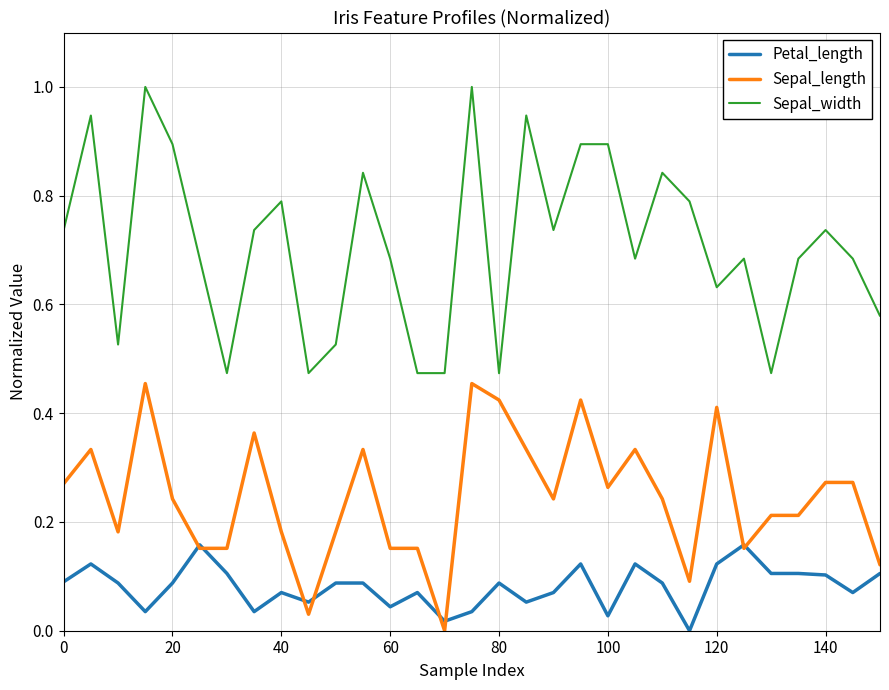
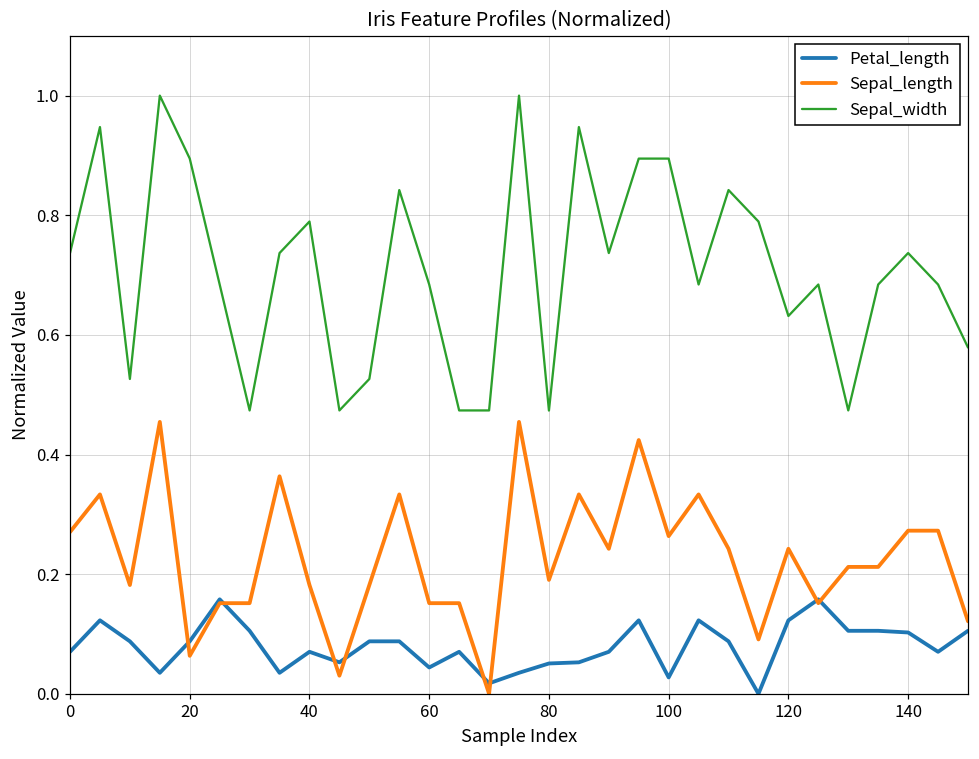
  {
    "Petal_length": {
-     "0": 0.09,
+     "0": 0.07,
      "20": 0.09,
      "40": 0.07,
      "60": 0.04,
-     "80": 0.09,
+     "80": 0.05,
      "100": 0.03,
      "120": 0.12,
      "140": 0.10
    },
    "Sepal_length": {
      "0": 0.27,
-     "20": 0.24,
+     "20": 0.06,
      "40": 0.18,
      "60": 0.15,
-     "80": 0.42,
+     "80": 0.19,
      "100": 0.26,
-     "120": 0.41,
+     "120": 0.24,
      "140": 0.27
    },
    "Sepal_width": {
      "0": 0.74,
      "20": 0.89,
      "40": 0.79,
      "60": 0.68,
      "80": 0.47,
      "100": 0.89,
      "120": 0.63,
      "140": 0.74
    }
  }
